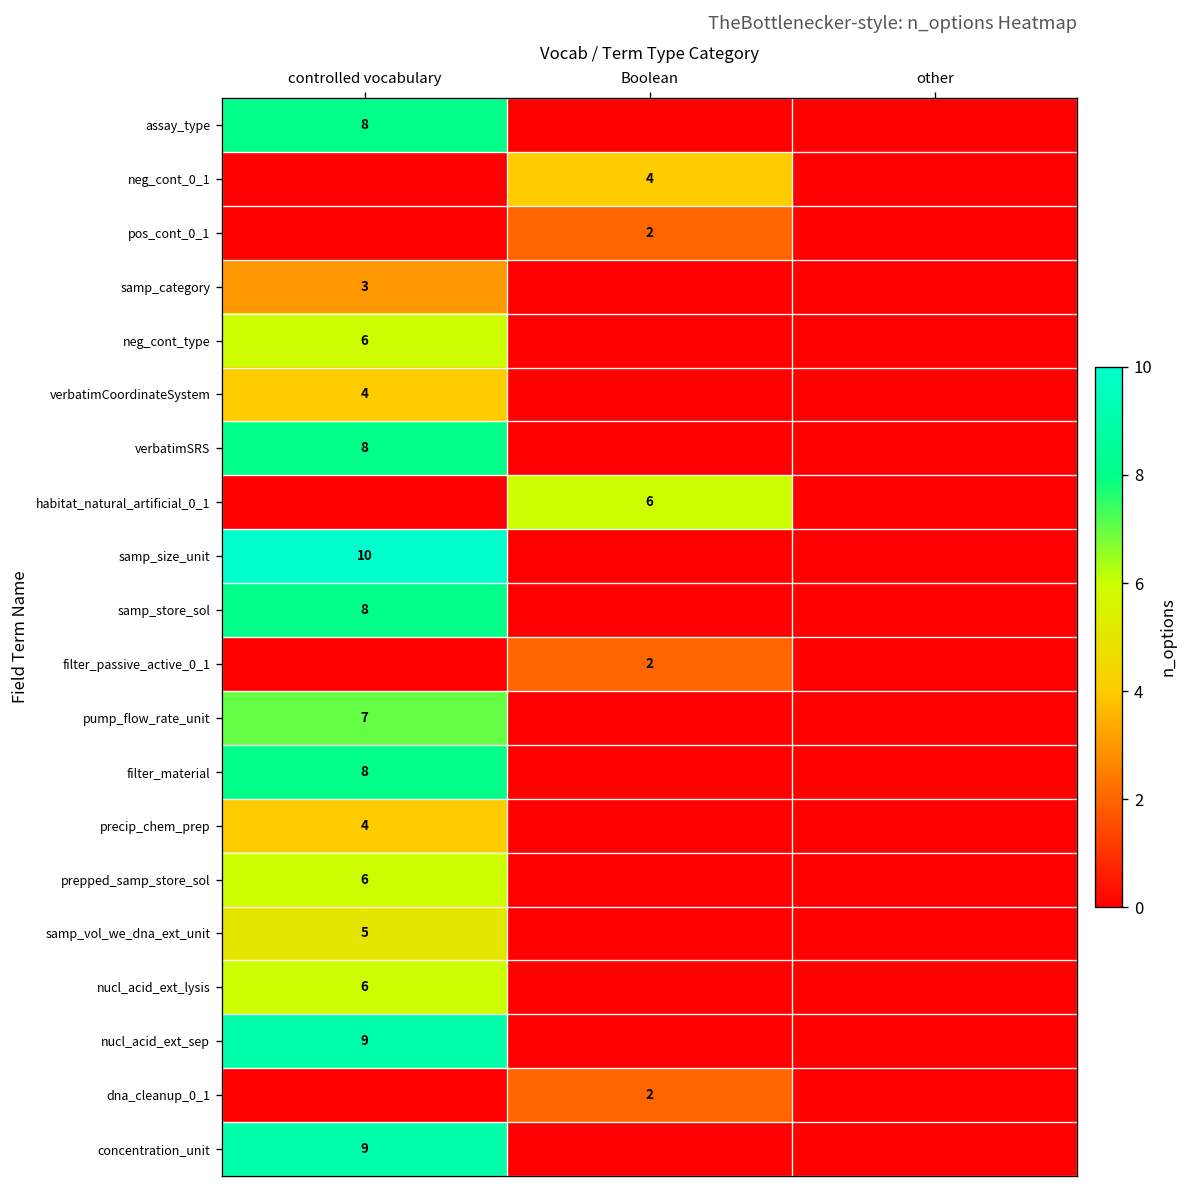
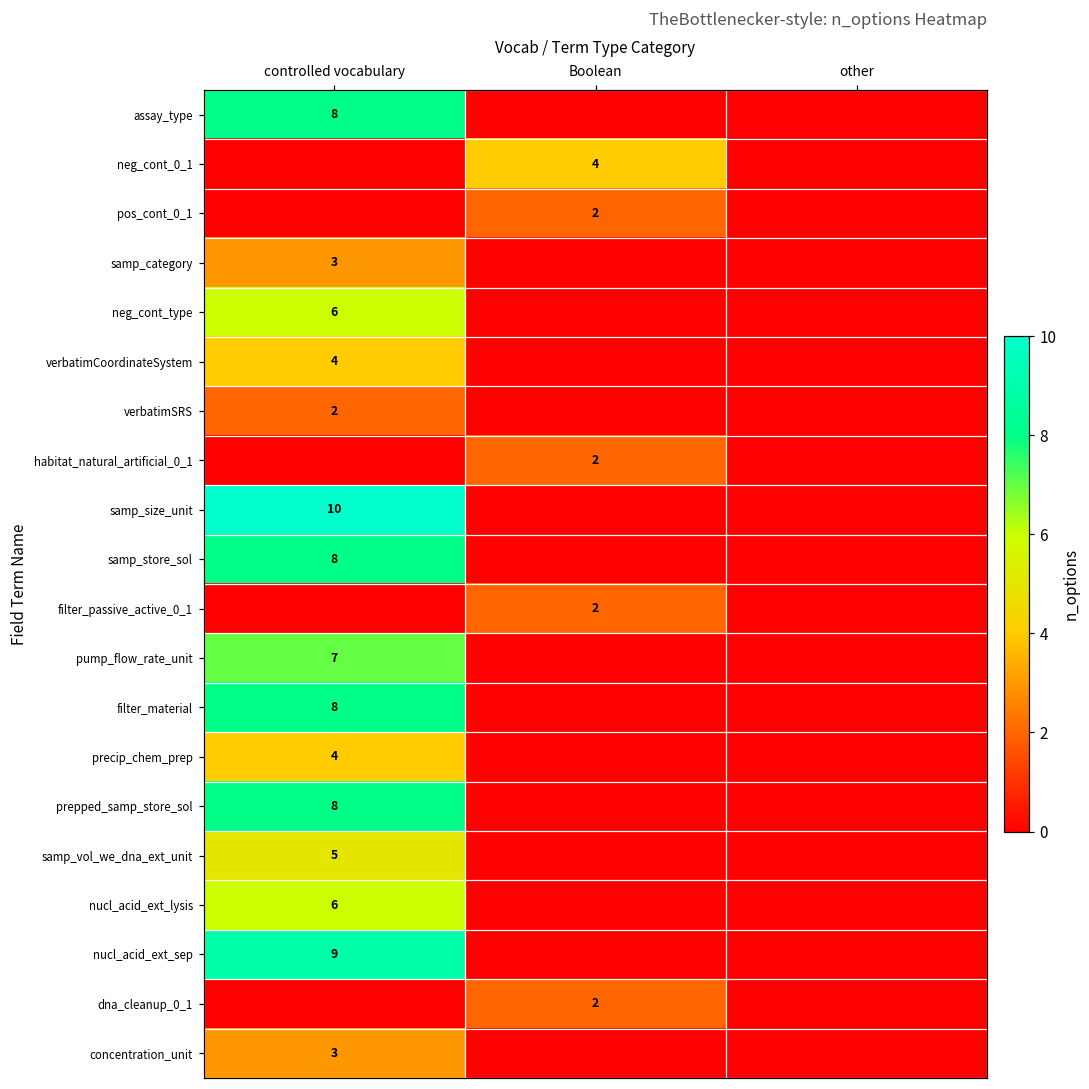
  {
    "assay_type": {
      "controlled vocabulary": 8
    },
    "neg_cont_0_1": {
      "Boolean": 4
    },
    "pos_cont_0_1": {
      "Boolean": 2
    },
    "samp_category": {
      "controlled vocabulary": 3
    },
    "neg_cont_type": {
      "controlled vocabulary": 6
    },
    "verbatimCoordinateSystem": {
      "controlled vocabulary": 4
    },
    "verbatimSRS": {
-     "controlled vocabulary": 8
+     "controlled vocabulary": 2
    },
    "habitat_natural_artificial_0_1": {
-     "Boolean": 6
+     "Boolean": 2
    },
    "samp_size_unit": {
      "controlled vocabulary": 10
    },
    "samp_store_sol": {
      "controlled vocabulary": 8
    },
    "filter_passive_active_0_1": {
      "Boolean": 2
    },
    "pump_flow_rate_unit": {
      "controlled vocabulary": 7
    },
    "filter_material": {
      "controlled vocabulary": 8
    },
    "precip_chem_prep": {
      "controlled vocabulary": 4
    },
    "prepped_samp_store_sol": {
-     "controlled vocabulary": 6
+     "controlled vocabulary": 8
    },
    "samp_vol_we_dna_ext_unit": {
      "controlled vocabulary": 5
    },
    "nucl_acid_ext_lysis": {
      "controlled vocabulary": 6
    },
    "nucl_acid_ext_sep": {
      "controlled vocabulary": 9
    },
    "dna_cleanup_0_1": {
      "Boolean": 2
    },
    "concentration_unit": {
-     "controlled vocabulary": 9
+     "controlled vocabulary": 3
    }
  }
